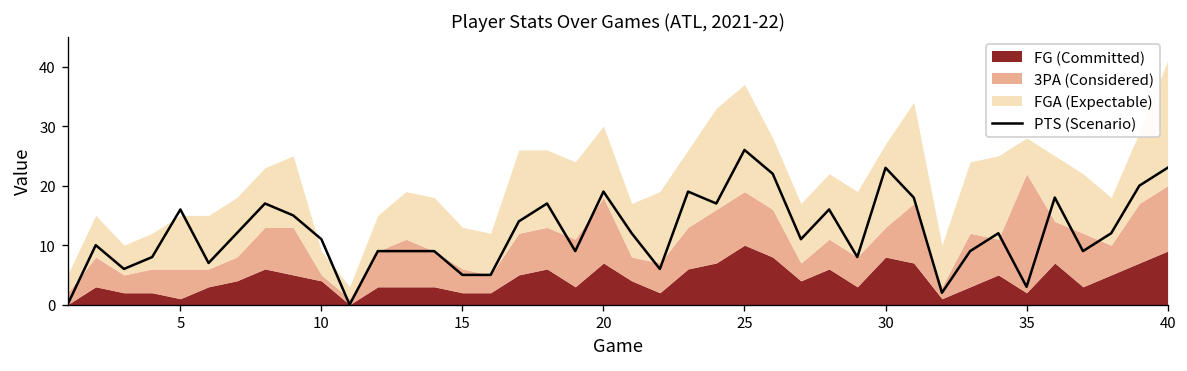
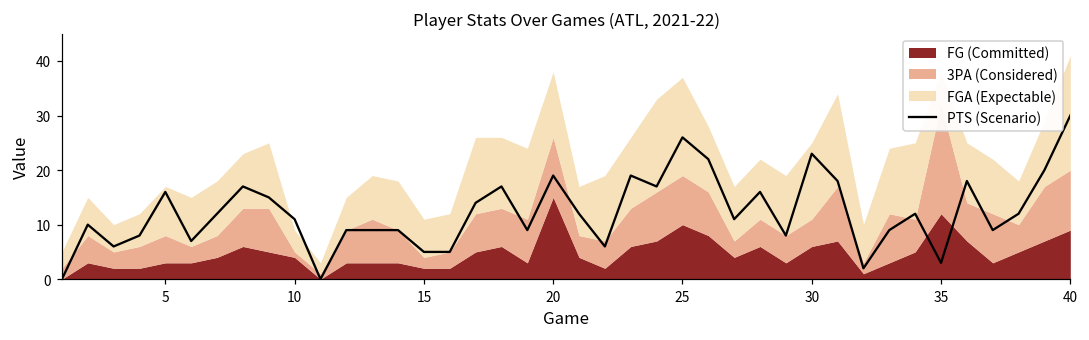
  {
    "FG (Committed)": {
-     "5": 1,
+     "5": 3,
      "10": 4,
      "15": 2,
-     "20": 7,
+     "20": 15,
      "25": 10,
-     "30": 8,
-     "35": 2,
+     "30": 6,
+     "35": 12,
      "40": 9
    },
    "PTS (Scenario)": {
      "5": 16,
      "10": 11,
      "15": 5,
      "20": 19,
      "25": 26,
      "30": 23,
      "35": 3,
-     "40": 23
+     "40": 30
    },
    "3PA (Considered)": {
-     "15": 4
+     "15": 2
    },
    "FGA (Expectable)": {
      "5": 9,
      "10": 4,
      "15": 7,
      "20": 12,
      "25": 18,
      "30": 14,
      "40": 21
    }
  }
